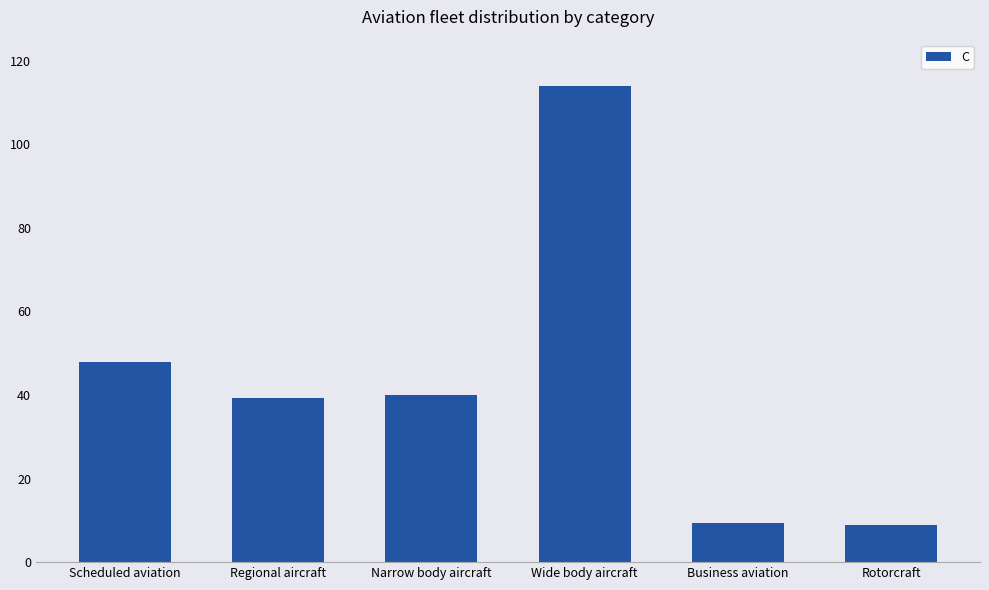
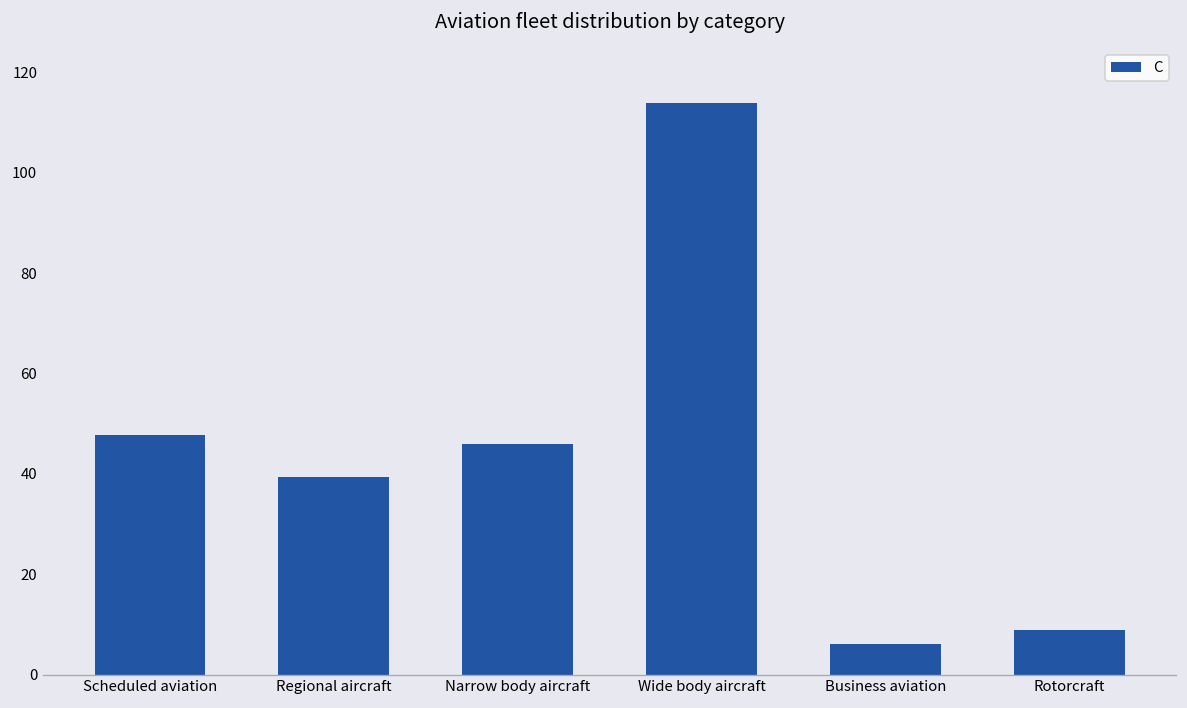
  {
    "Scheduled aviation": 48,
    "Regional aircraft": 39,
-   "Narrow body aircraft": 40,
+   "Narrow body aircraft": 46,
    "Wide body aircraft": 114,
-   "Business aviation": 9,
+   "Business aviation": 6,
    "Rotorcraft": 9
  }
